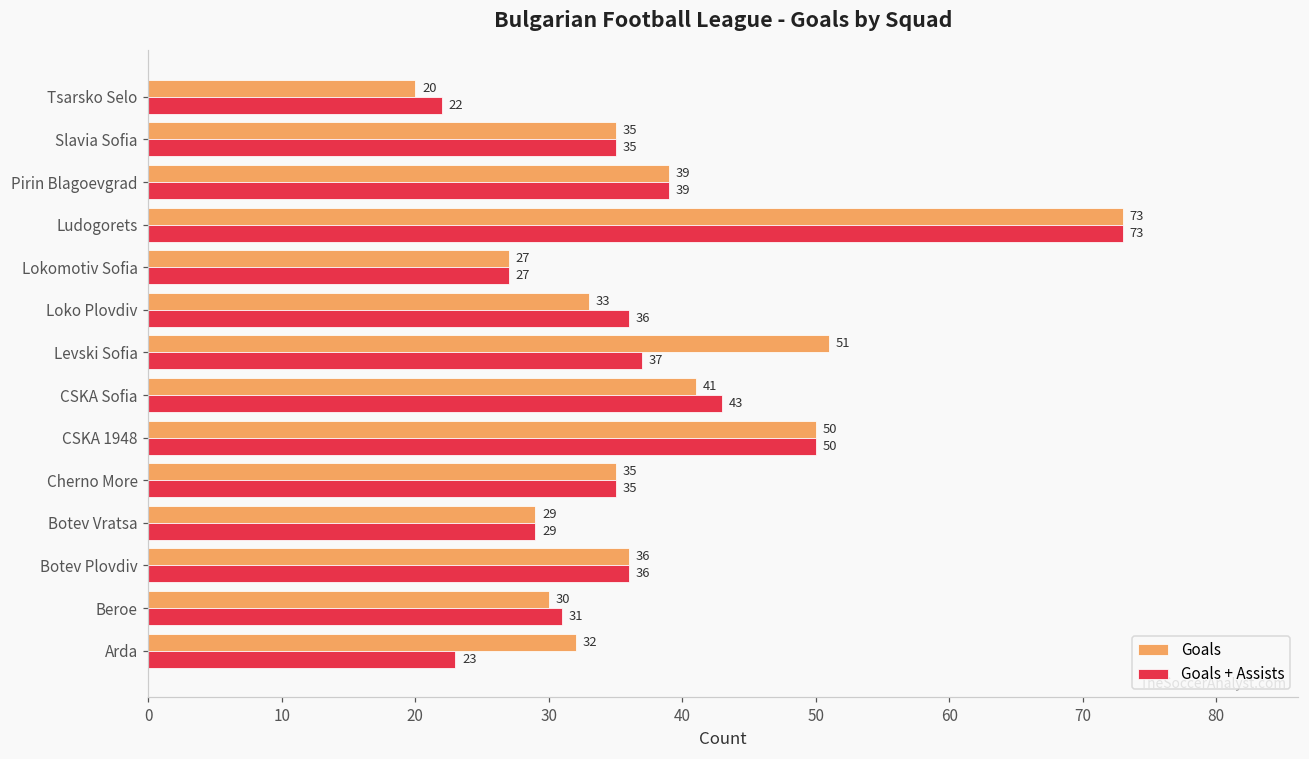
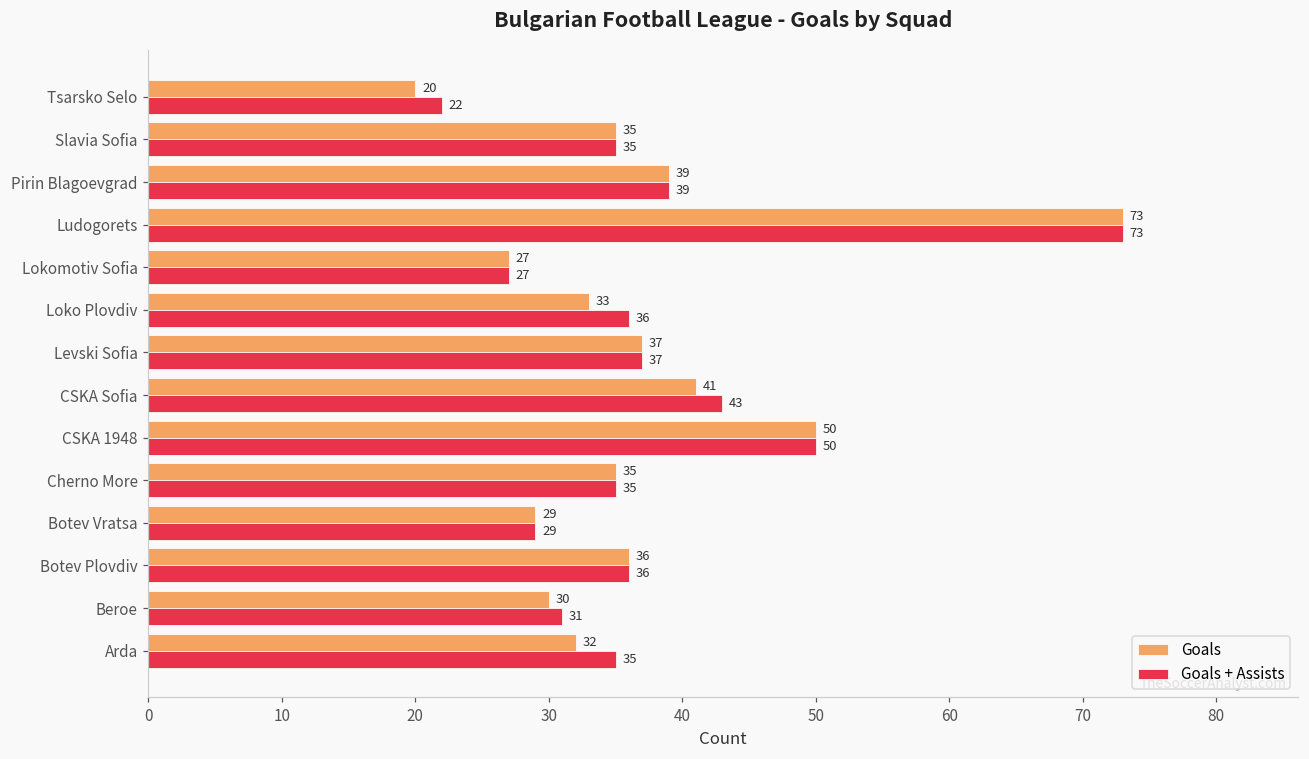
  {
    "Goals": {
      "Tsarsko Selo": 20,
      "Slavia Sofia": 35,
      "Pirin Blagoevgrad": 39,
      "Ludogorets": 73,
      "Lokomotiv Sofia": 27,
      "Loko Plovdiv": 33,
-     "Levski Sofia": 51,
+     "Levski Sofia": 37,
      "CSKA Sofia": 41,
      "CSKA 1948": 50,
      "Cherno More": 35,
      "Botev Vratsa": 29,
      "Botev Plovdiv": 36,
      "Beroe": 30,
      "Arda": 32
    },
    "Goals + Assists": {
      "Tsarsko Selo": 22,
      "Slavia Sofia": 35,
      "Pirin Blagoevgrad": 39,
      "Ludogorets": 73,
      "Lokomotiv Sofia": 27,
      "Loko Plovdiv": 36,
      "Levski Sofia": 37,
      "CSKA Sofia": 43,
      "CSKA 1948": 50,
      "Cherno More": 35,
      "Botev Vratsa": 29,
      "Botev Plovdiv": 36,
      "Beroe": 31,
-     "Arda": 23
+     "Arda": 35
    }
  }
